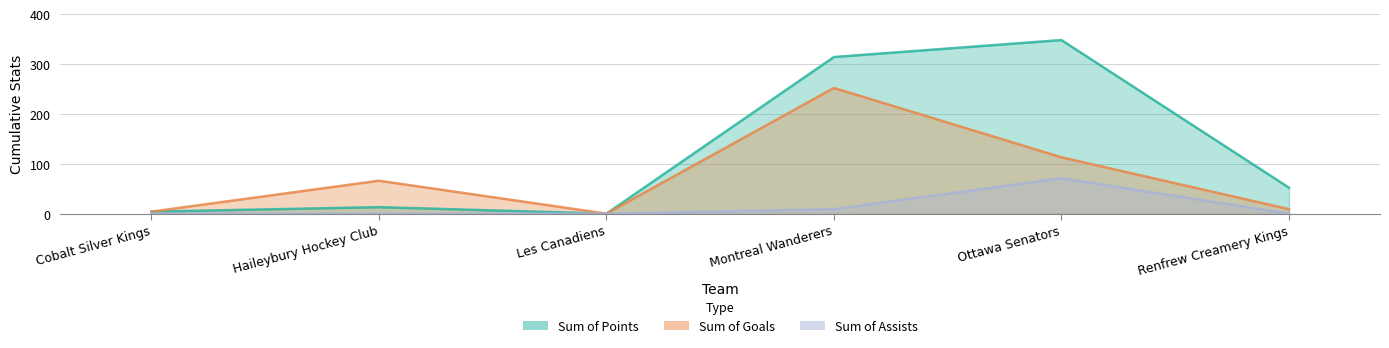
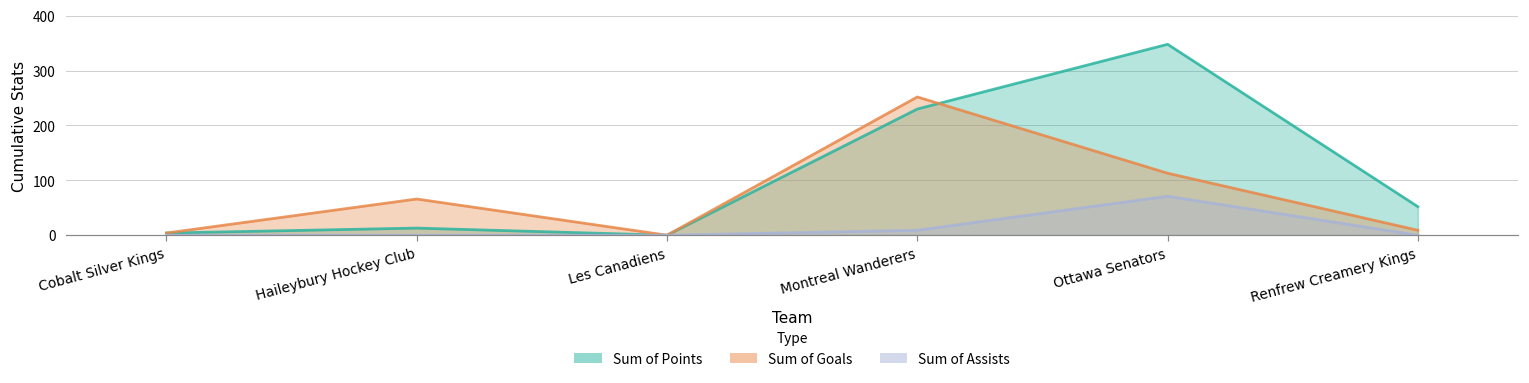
  {
    "Sum of Points": {
      "Haileybury Hockey Club": 10,
-     "Montreal Wanderers": 310,
+     "Montreal Wanderers": 230,
      "Ottawa Senators": 350,
      "Renfrew Creamery Kings": 50
    },
    "Sum of Goals": {
      "Haileybury Hockey Club": 70,
      "Montreal Wanderers": 250,
      "Ottawa Senators": 110,
      "Renfrew Creamery Kings": 10
    },
    "Sum of Assists": {
      "Haileybury Hockey Club": 0,
      "Montreal Wanderers": 10,
      "Ottawa Senators": 70,
      "Renfrew Creamery Kings": 0
    }
  }
